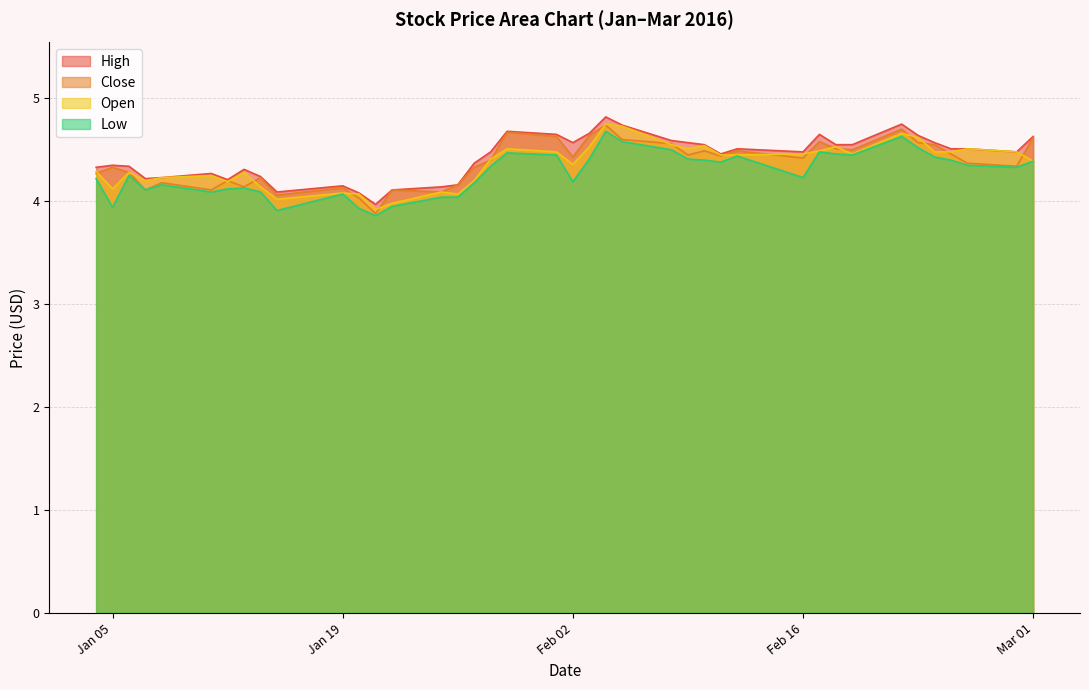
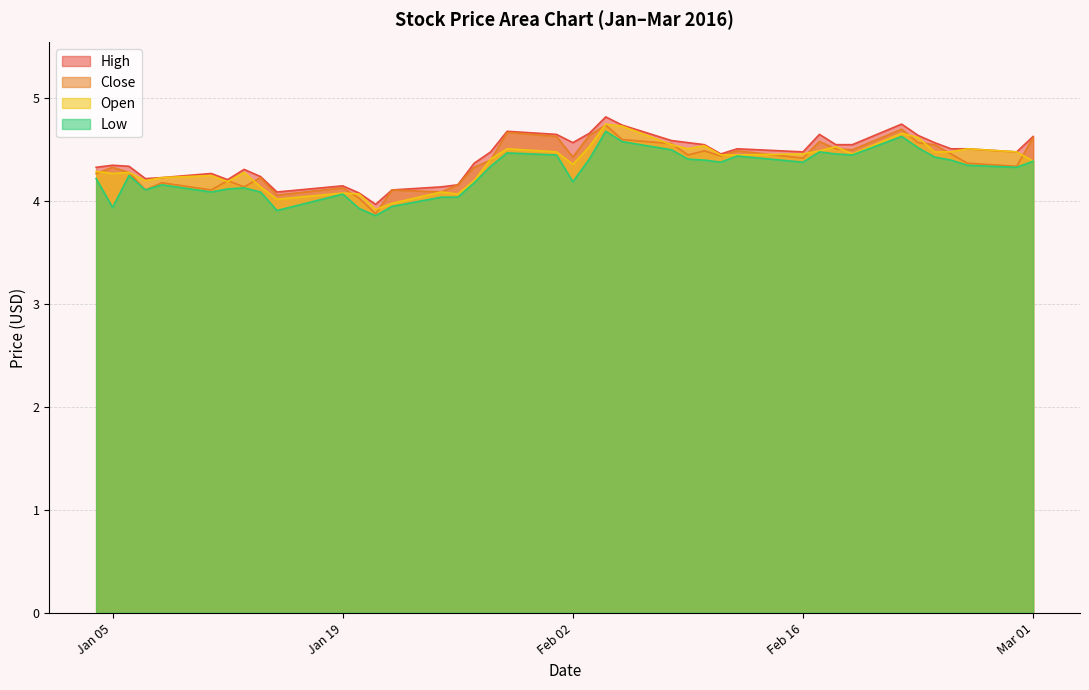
  {
    "Open": {
-     "Jan 05": 4.12,
+     "Jan 05": 4.27,
      "Feb 02": 4.36
    },
    "Low": {
      "Jan 05": 3.94,
      "Feb 02": 4.19,
-     "Feb 16": 4.23
+     "Feb 16": 4.38
    }
  }
